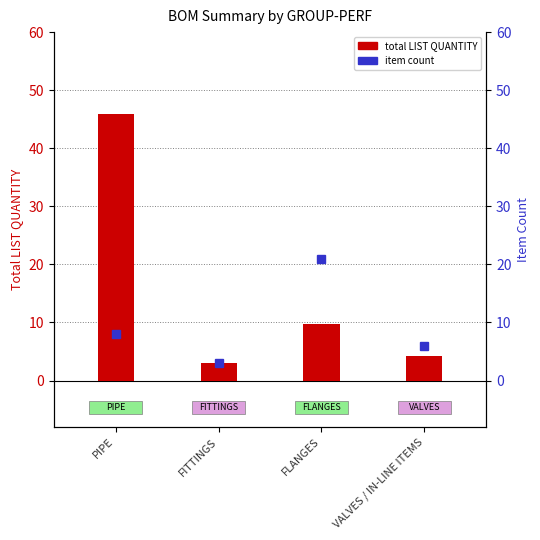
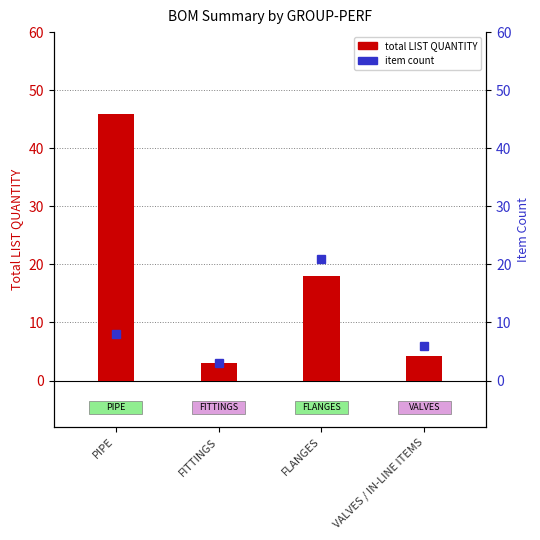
  {
    "total LIST QUANTITY": {
      "PIPE": 46,
      "FITTINGS": 3,
-     "FLANGES": 10,
+     "FLANGES": 18,
      "VALVES / IN-LINE ITEMS": 4
    }
  }
